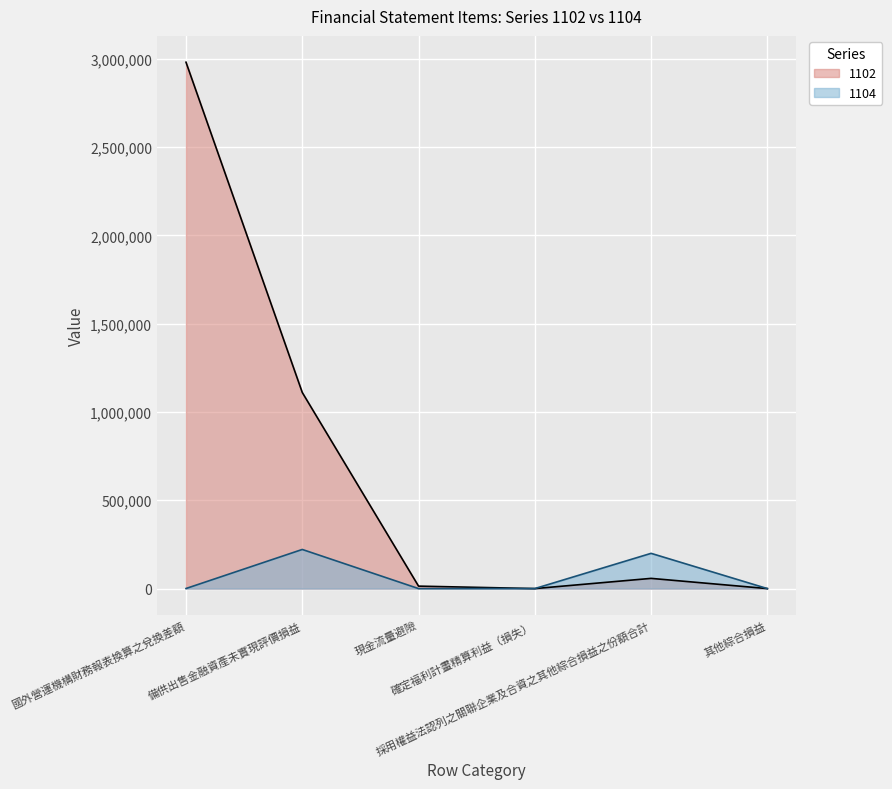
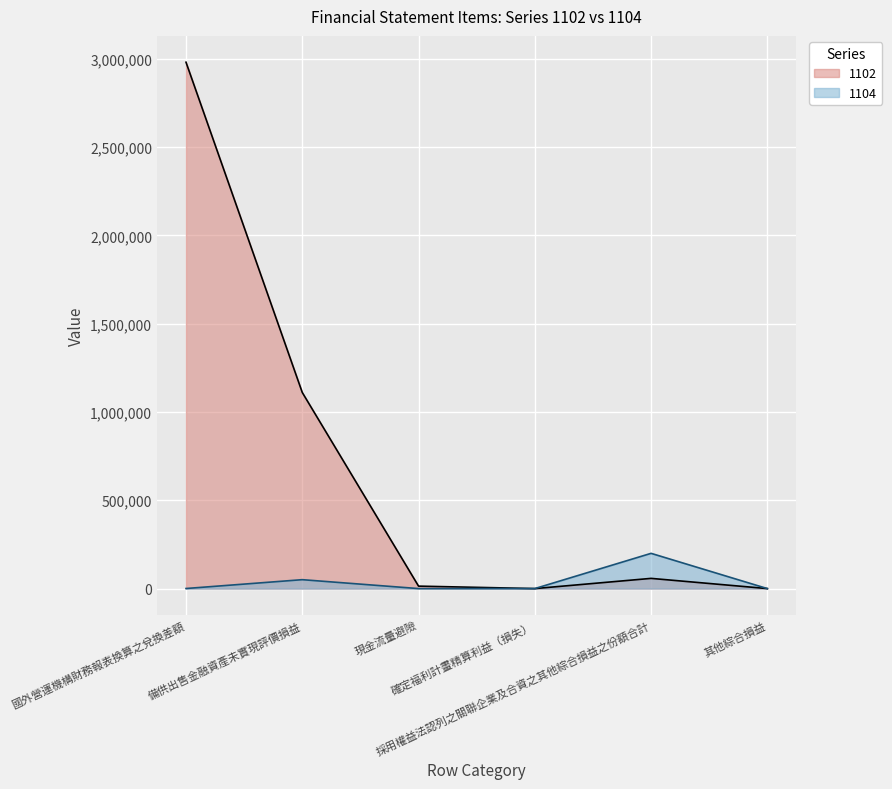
  {
    "1102": {
      "國外營運機構財務報表換算之兌換差額": "2,980,000",
      "備供出售金融資產未實現評價損益": "1,110,000",
      "採用權益法認列之關聯企業及合資之其他綜合損益之份額合計": "60,000"
    },
    "1104": {
      "國外營運機構財務報表換算之兌換差額": "0",
-     "備供出售金融資產未實現評價損益": "220,000",
+     "備供出售金融資產未實現評價損益": "50,000",
      "採用權益法認列之關聯企業及合資之其他綜合損益之份額合計": "200,000"
    }
  }
